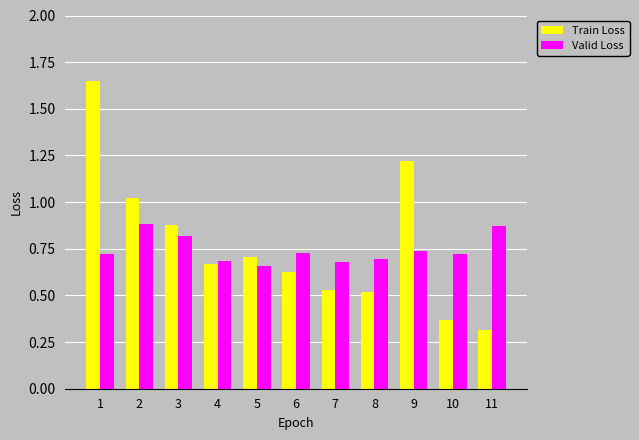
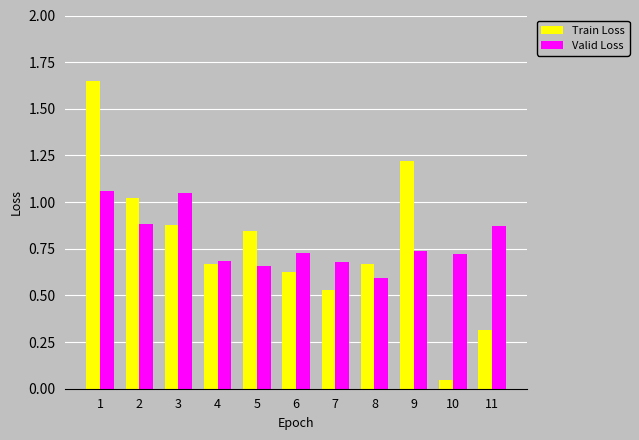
  {
    "Train Loss": {
      "1": 1.65,
      "2": 1.02,
      "3": 0.88,
      "4": 0.67,
-     "5": 0.71,
+     "5": 0.84,
      "6": 0.63,
      "7": 0.53,
-     "8": 0.52,
+     "8": 0.67,
      "9": 1.22,
-     "10": 0.37,
+     "10": 0.05,
      "11": 0.32
    },
    "Valid Loss": {
-     "1": 0.72,
+     "1": 1.06,
      "2": 0.88,
-     "3": 0.82,
+     "3": 1.05,
      "4": 0.69,
      "5": 0.66,
      "6": 0.73,
      "7": 0.68,
-     "8": 0.69,
+     "8": 0.59,
      "9": 0.74,
      "10": 0.72,
      "11": 0.87
    }
  }
